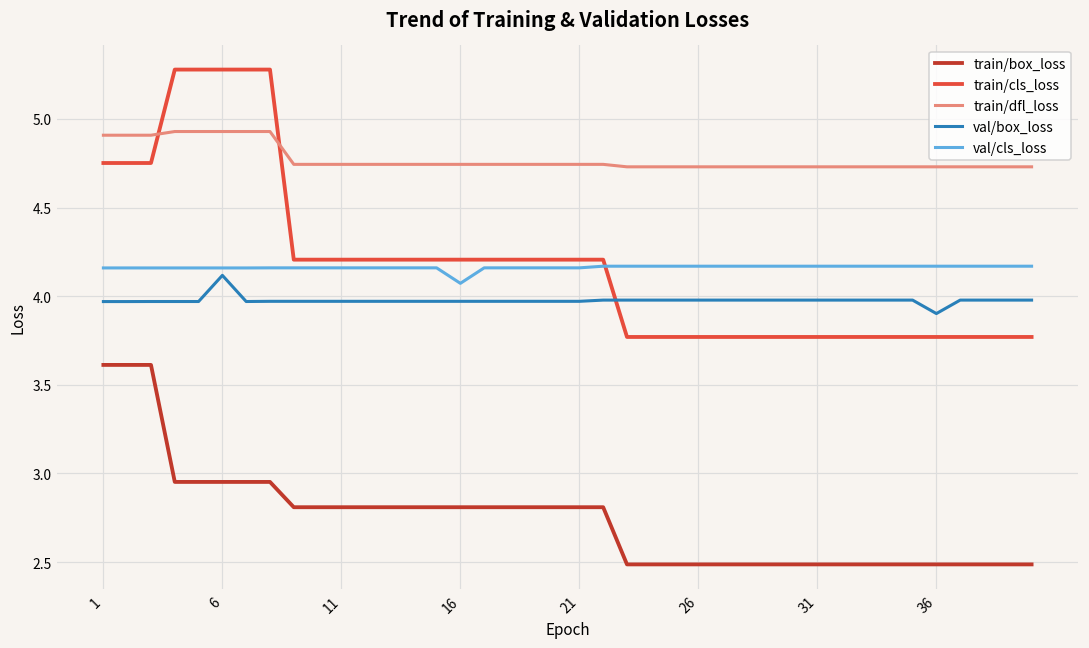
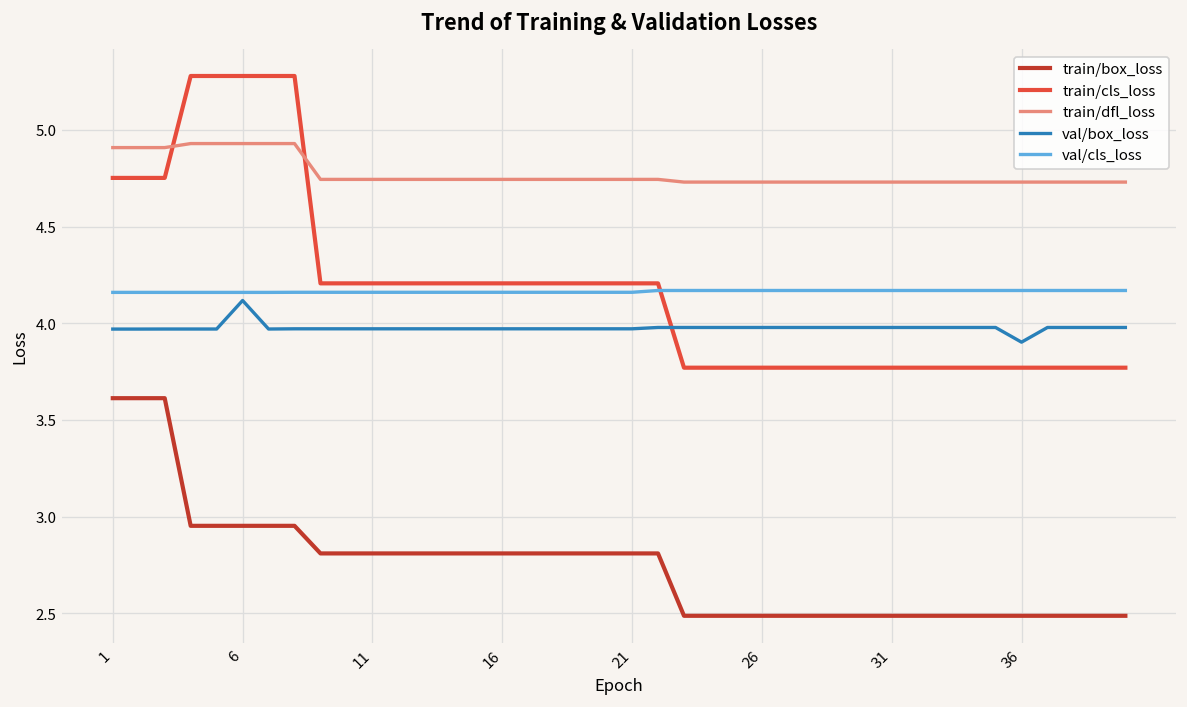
  {
    "train/dfl_loss": {
      "1": 4.91,
      "6": 4.93,
      "11": 4.74,
      "16": 4.74,
      "21": 4.74,
      "26": 4.73,
      "31": 4.73,
      "36": 4.73
    },
    "val/box_loss": {
      "1": 3.97,
      "6": 4.12,
      "11": 3.97,
      "16": 3.97,
      "21": 3.97,
      "26": 3.98,
      "31": 3.98,
      "36": 3.90
    },
    "val/cls_loss": {
      "1": 4.16,
      "6": 4.16,
      "11": 4.16,
-     "16": 4.07,
+     "16": 4.16,
      "21": 4.16,
      "26": 4.17,
      "31": 4.17,
      "36": 4.17
    }
  }
